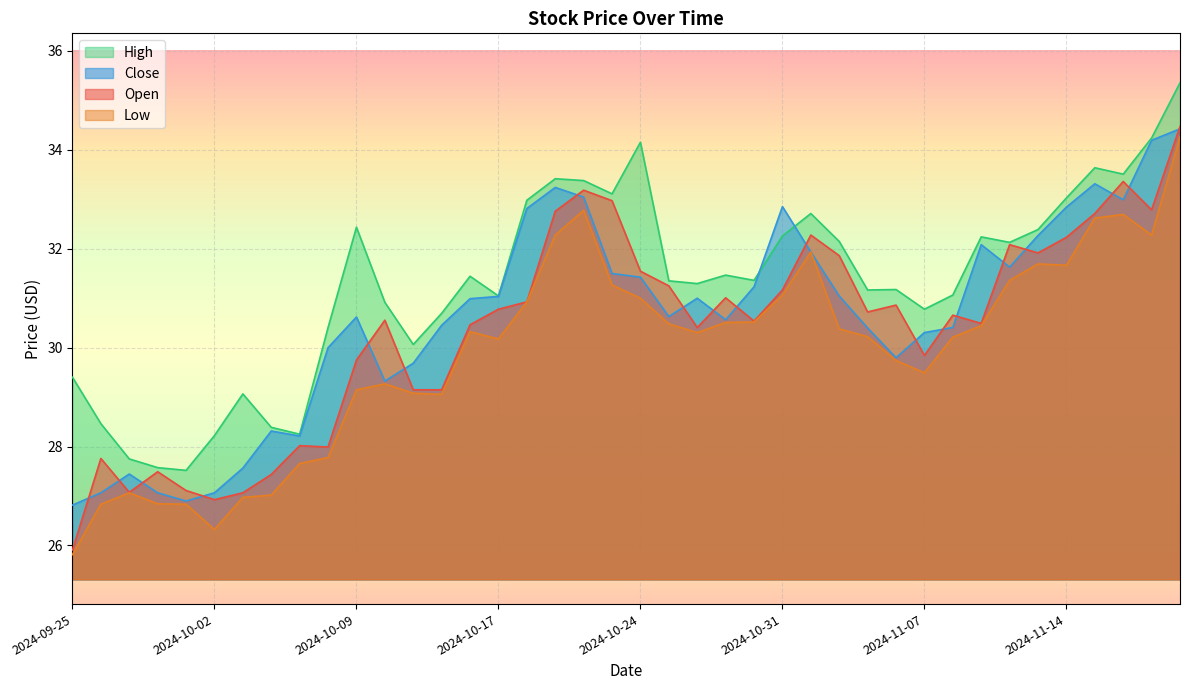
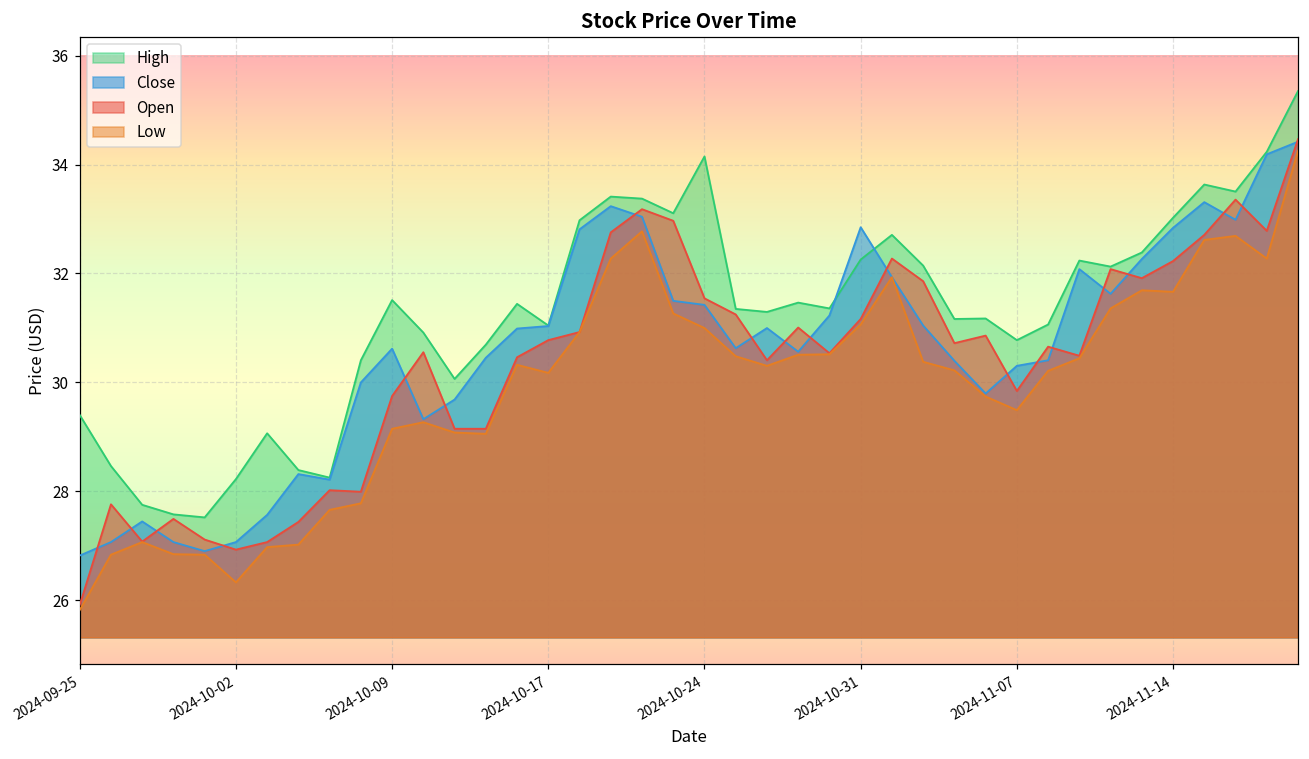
  {
    "High": {
      "2024-09-25": 29.4,
      "2024-10-02": 28.2,
-     "2024-10-09": 32.4,
+     "2024-10-09": 31.5,
      "2024-10-24": 34.1,
      "2024-10-31": 32.3,
      "2024-11-07": 30.8,
      "2024-11-14": 33.0
    },
    "Close": {
      "2024-09-25": 26.8,
      "2024-10-02": 27.1,
      "2024-10-09": 30.6,
      "2024-10-24": 31.4,
      "2024-10-31": 32.8,
      "2024-11-07": 30.3,
      "2024-11-14": 32.8
    }
  }
